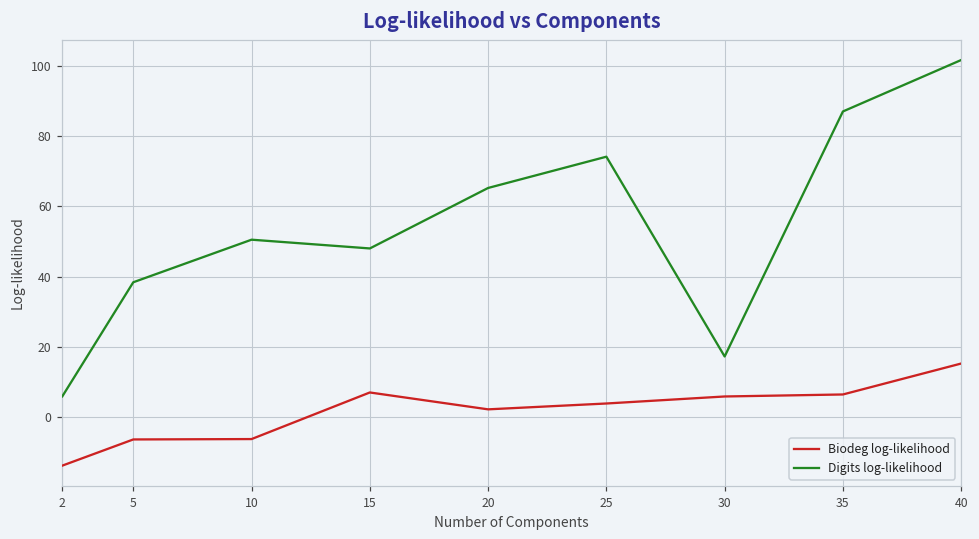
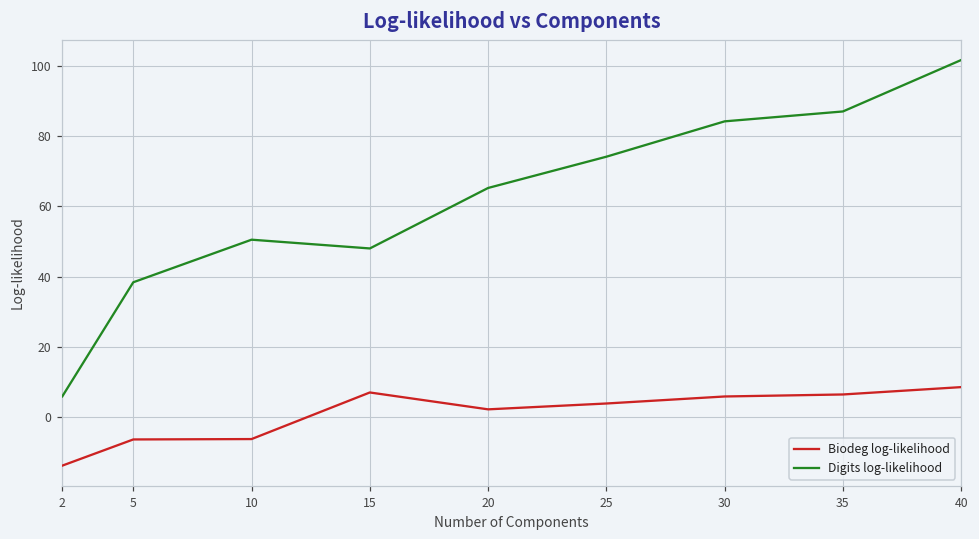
  {
    "Biodeg log-likelihood": {
      "2": -14,
      "5": -6,
      "10": -6,
      "15": 7,
      "20": 2,
      "25": 4,
      "30": 6,
      "35": 6,
-     "40": 15
+     "40": 9
    },
    "Digits log-likelihood": {
      "2": 6,
      "5": 38,
      "10": 51,
      "15": 48,
      "20": 65,
      "25": 74,
-     "30": 17,
+     "30": 84,
      "35": 87,
      "40": 102
    }
  }
